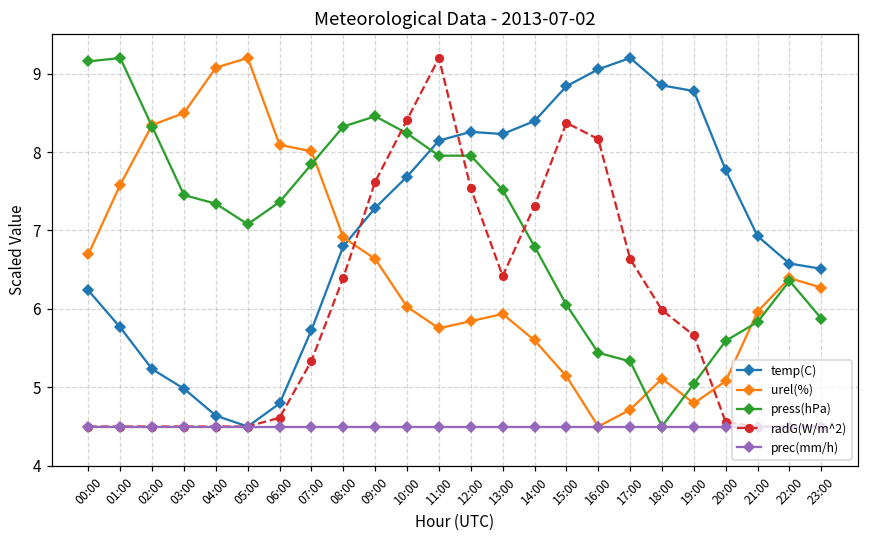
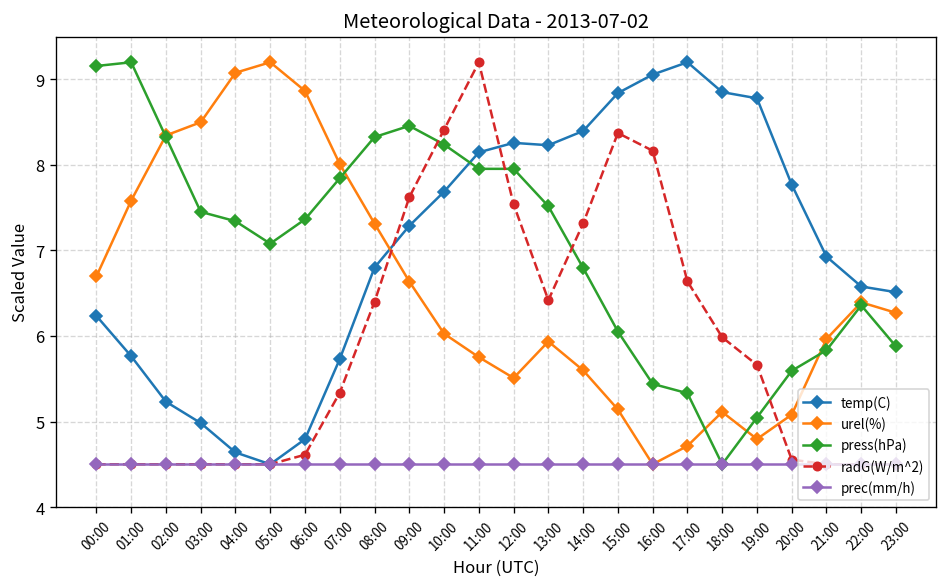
  {
    "temp(C)": {
      "00:00": 6.2,
      "01:00": 5.8,
      "02:00": 5.2,
      "03:00": 5.0,
      "04:00": 4.6,
      "06:00": 4.8,
      "07:00": 5.7,
      "08:00": 6.8,
      "09:00": 7.3,
      "10:00": 7.7,
      "11:00": 8.1,
      "12:00": 8.3,
      "13:00": 8.2,
      "14:00": 8.4,
      "15:00": 8.8,
      "16:00": 9.1,
      "17:00": 9.2,
      "18:00": 8.9,
      "19:00": 8.8,
      "20:00": 7.8,
      "21:00": 6.9,
      "22:00": 6.6,
      "23:00": 6.5
    },
    "urel(%)": {
      "00:00": 6.7,
      "01:00": 7.6,
      "03:00": 8.5,
      "04:00": 9.1,
      "05:00": 9.2,
-     "06:00": 8.1,
+     "06:00": 8.9,
      "07:00": 8.0,
-     "08:00": 6.9,
+     "08:00": 7.3,
      "09:00": 6.6,
      "10:00": 6.0,
      "11:00": 5.8,
-     "12:00": 5.8,
+     "12:00": 5.5,
      "13:00": 5.9,
      "14:00": 5.6,
      "15:00": 5.1,
      "17:00": 4.7,
      "18:00": 5.1,
      "19:00": 4.8,
      "20:00": 5.1,
      "21:00": 6.0,
      "23:00": 6.3
    },
    "press(hPa)": {
      "00:00": 9.2,
      "01:00": 9.2,
      "03:00": 7.5,
      "04:00": 7.3,
      "05:00": 7.1,
      "06:00": 7.4,
      "07:00": 7.8,
      "08:00": 8.3,
      "09:00": 8.5,
      "10:00": 8.2,
      "11:00": 8.0,
      "12:00": 8.0,
      "13:00": 7.5,
      "14:00": 6.8,
      "15:00": 6.1,
      "16:00": 5.4,
      "17:00": 5.3,
      "19:00": 5.0,
      "20:00": 5.6,
      "21:00": 5.8,
      "23:00": 5.9
    },
    "radG(W/m^2)": {
      "06:00": 4.6,
      "07:00": 5.3,
      "08:00": 6.4,
      "09:00": 7.6,
      "10:00": 8.4,
      "11:00": 9.2,
      "12:00": 7.5,
      "13:00": 6.4,
      "14:00": 7.3,
      "15:00": 8.4,
      "16:00": 8.2,
      "17:00": 6.6,
      "18:00": 6.0,
      "19:00": 5.7,
      "20:00": 4.6
    },
    "prec(mm/h)": {
      "06:00": 4.5,
      "07:00": 4.5,
      "08:00": 4.5,
      "09:00": 4.5,
      "10:00": 4.5,
      "11:00": 4.5,
      "12:00": 4.5,
      "13:00": 4.5,
      "14:00": 4.5,
      "15:00": 4.5,
      "17:00": 4.5,
      "19:00": 4.5,
      "20:00": 4.5
    }
  }
